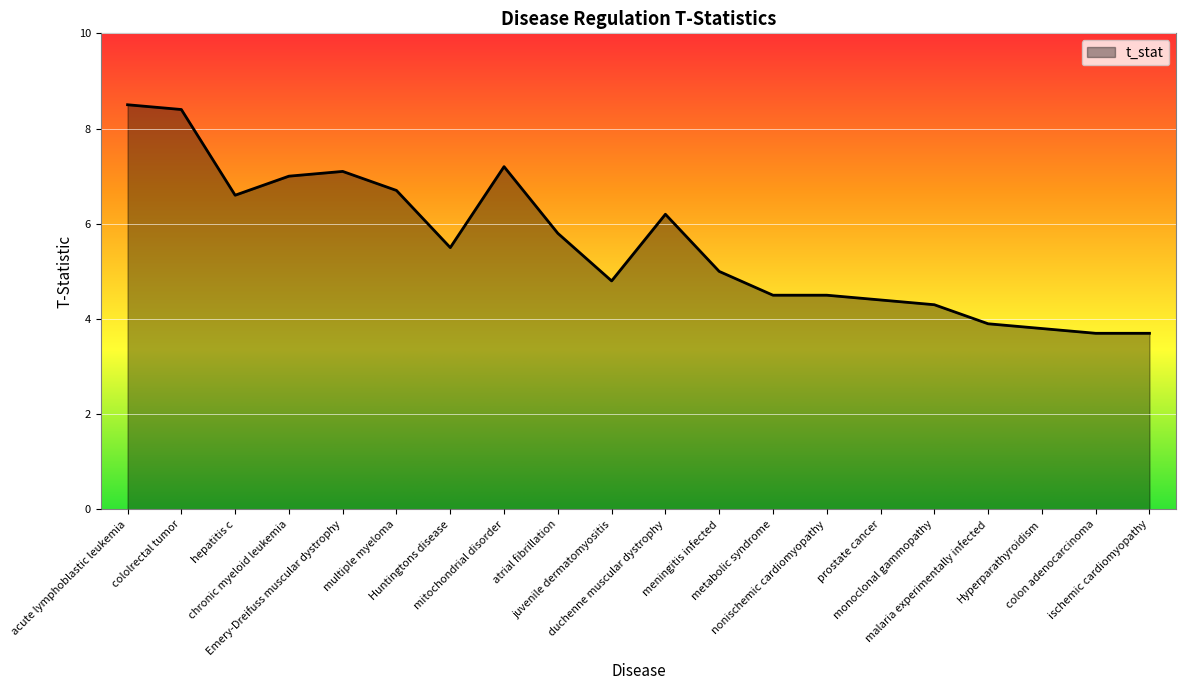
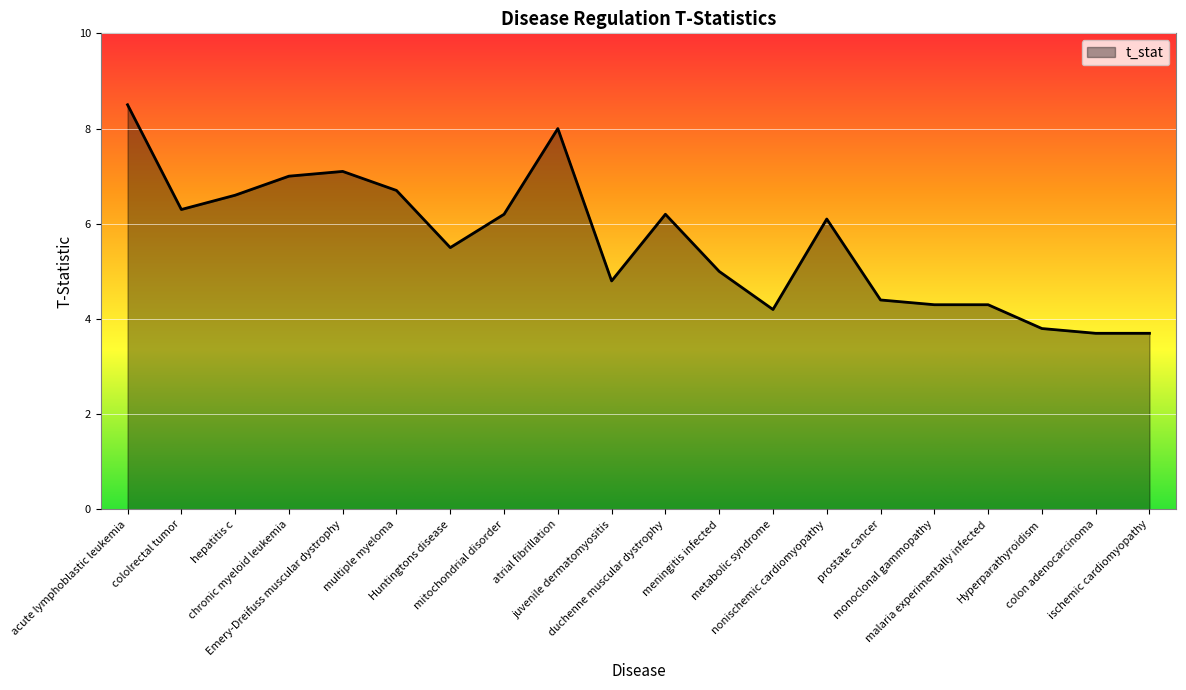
  {
    "acute lymphoblastic leukemia": 8.5,
-   "cololrectal tumor": 8.4,
+   "cololrectal tumor": 6.3,
    "hepatitis c": 6.6,
    "chronic myeloid leukemia": 7.0,
    "Emery-Dreifuss muscular dystrophy": 7.1,
    "multiple myeloma": 6.7,
    "Huntingtons disease": 5.5,
-   "mitochondrial disorder": 7.2,
-   "atrial fibrillation": 5.8,
+   "mitochondrial disorder": 6.2,
+   "atrial fibrillation": 8.0,
    "juvenile dermatomyositis": 4.8,
    "duchenne muscular dystrophy": 6.2,
    "meningitis infected": 5.0,
-   "metabolic syndrome": 4.5,
-   "nonischemic cardiomyopathy": 4.5,
+   "metabolic syndrome": 4.2,
+   "nonischemic cardiomyopathy": 6.1,
    "prostate cancer": 4.4,
    "monoclonal gammopathy": 4.3,
-   "malaria experimentally infected": 3.9,
+   "malaria experimentally infected": 4.3,
    "Hyperparathyroidism": 3.8,
    "colon adenocarcinoma": 3.7,
    "ischemic cardiomyopathy": 3.7
  }
